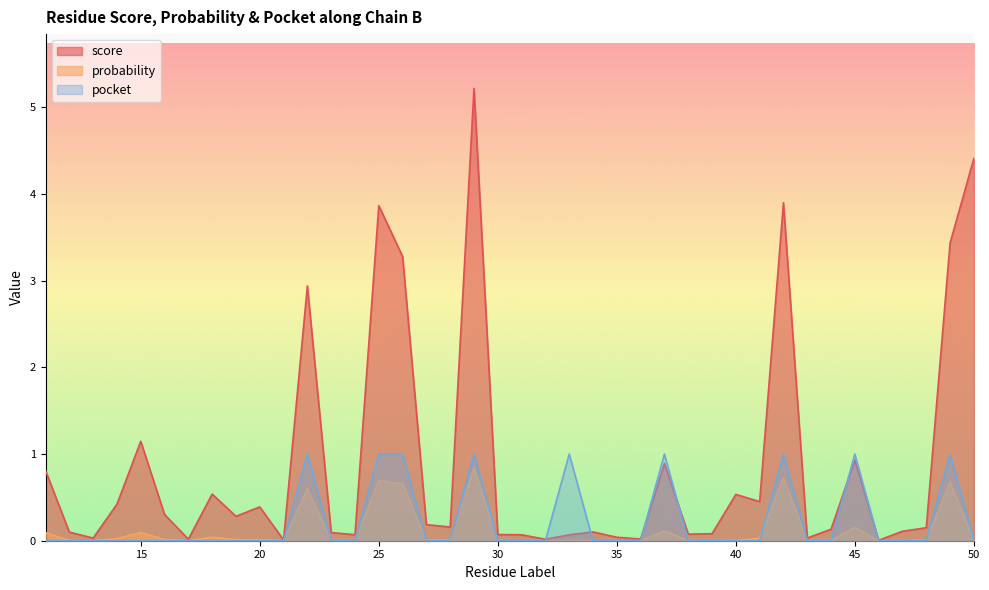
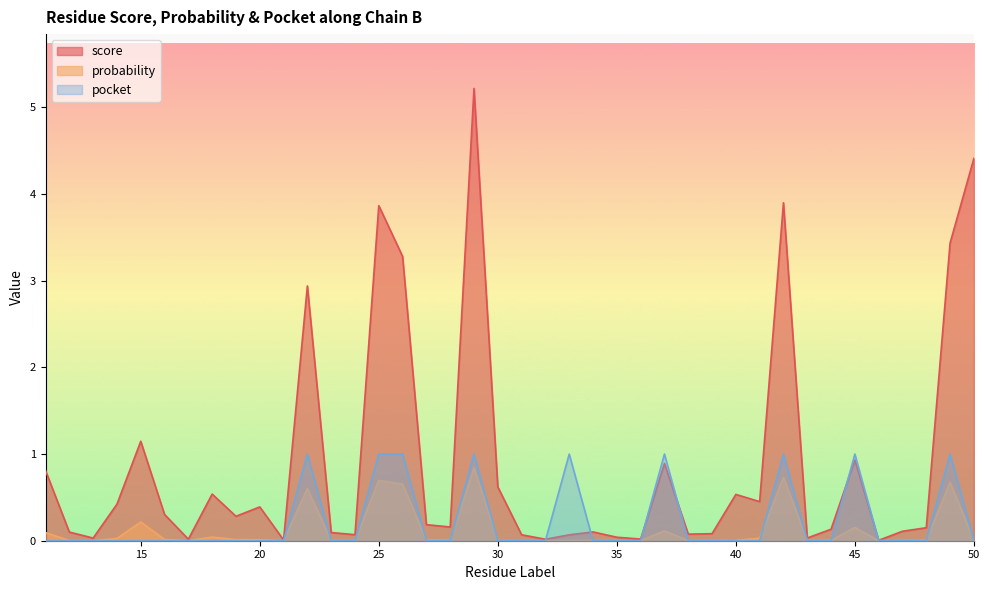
  {
    "score": {
      "15": 1.1,
      "20": 0.4,
      "25": 3.9,
-     "30": 0.1,
+     "30": 0.6,
      "35": 0.0,
      "40": 0.5,
      "45": 0.9,
      "50": 4.4
    },
    "probability": {
-     "15": 0.1,
+     "15": 0.2,
      "25": 0.7,
      "45": 0.2
    },
    "pocket": {
      "15": 0.0,
      "25": 1.0,
      "45": 1.0
    }
  }
